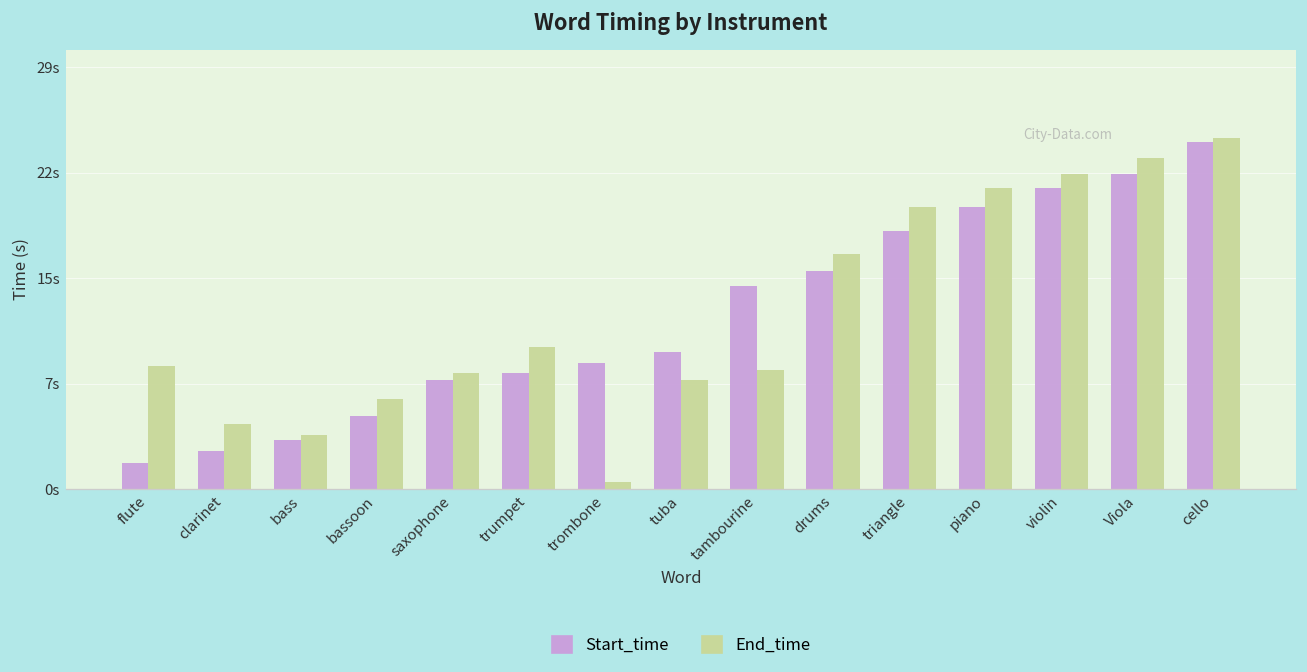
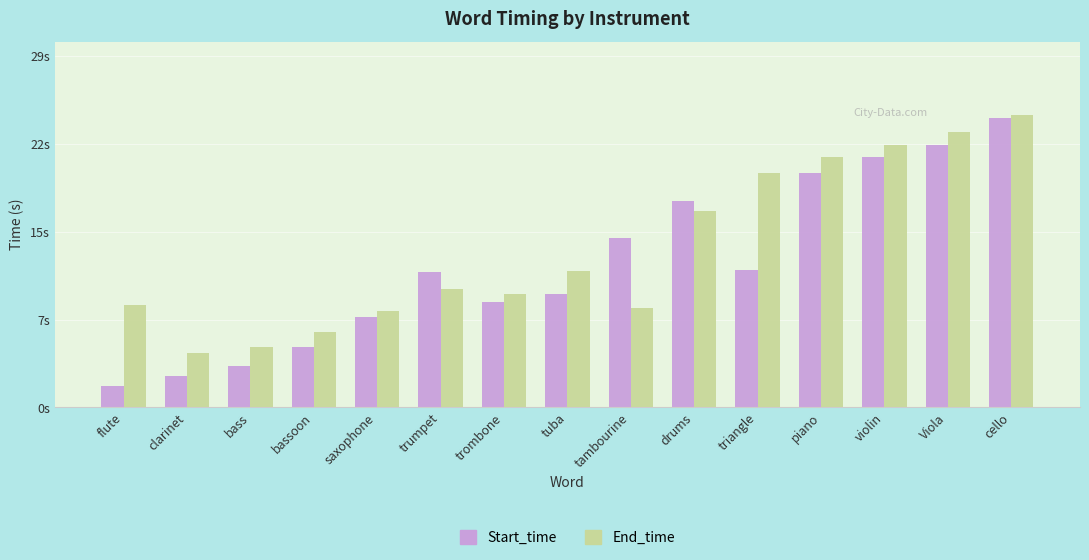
  {
    "Start_time": {
      "flute": "1.8s",
      "clarinet": "2.6s",
      "bass": "3.4s",
      "bassoon": "5.0s",
      "saxophone": "7.5s",
-     "trumpet": "8.0s",
+     "trumpet": "11.2s",
      "trombone": "8.7s",
      "tuba": "9.4s",
      "tambourine": "14.0s",
-     "drums": "15.0s",
-     "triangle": "17.8s",
+     "drums": "17.1s",
+     "triangle": "11.4s",
      "piano": "19.4s",
      "violin": "20.7s",
      "Viola": "21.7s",
      "cello": "23.9s"
    },
    "End_time": {
      "flute": "8.5s",
      "clarinet": "4.5s",
-     "bass": "3.7s",
+     "bass": "5.0s",
      "bassoon": "6.2s",
      "saxophone": "8.0s",
      "trumpet": "9.8s",
-     "trombone": "0.5s",
-     "tuba": "7.5s",
+     "trombone": "9.4s",
+     "tuba": "11.3s",
      "tambourine": "8.2s",
      "drums": "16.2s",
      "triangle": "19.4s",
      "piano": "20.7s",
      "violin": "21.7s",
      "Viola": "22.8s",
      "cello": "24.2s"
    }
  }
